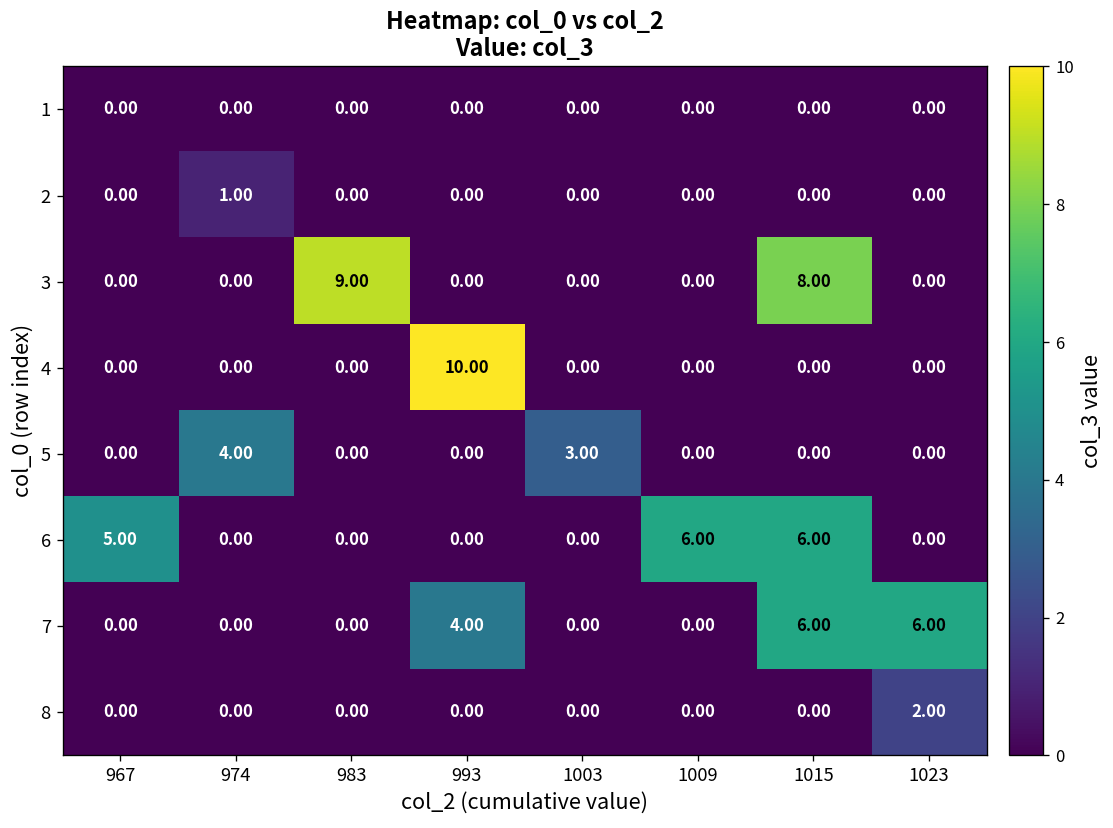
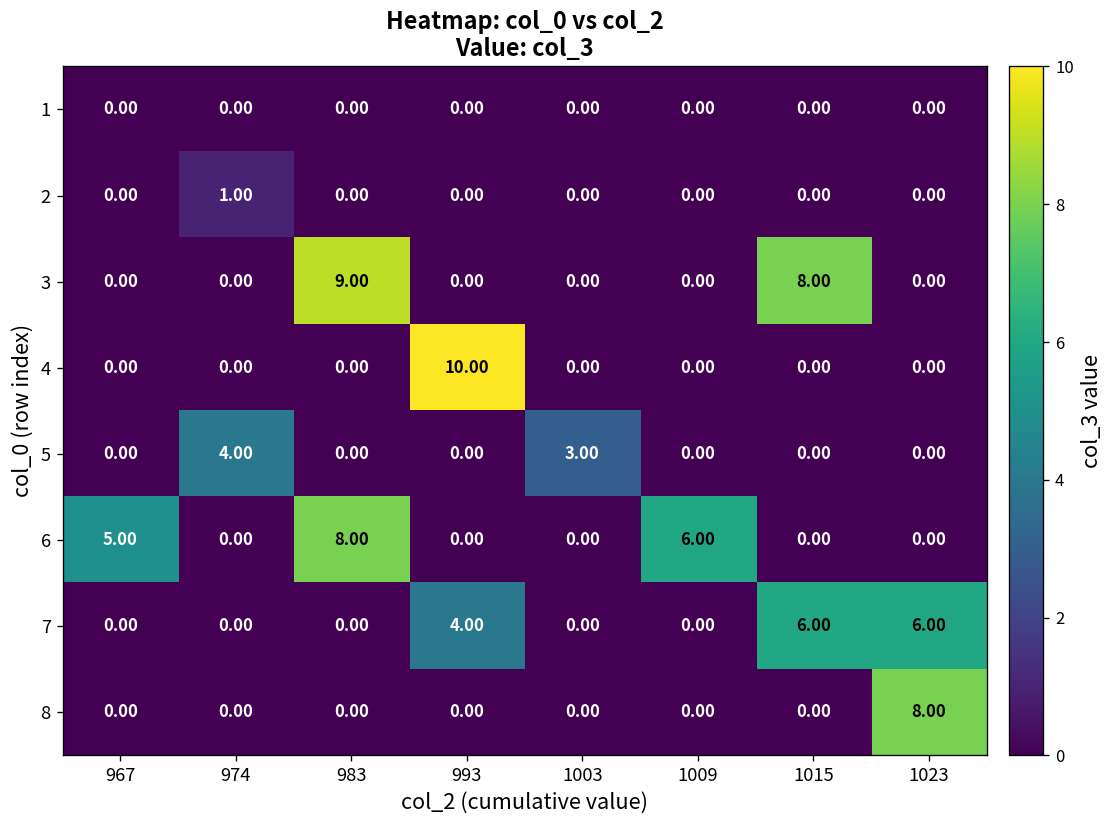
  {
    "1": {
      "967": 0.00,
      "974": 0.00,
      "983": 0.00,
      "993": 0.00,
      "1003": 0.00,
      "1009": 0.00,
      "1015": 0.00,
      "1023": 0.00
    },
    "2": {
      "967": 0.00,
      "974": 1.00,
      "983": 0.00,
      "993": 0.00,
      "1003": 0.00,
      "1009": 0.00,
      "1015": 0.00,
      "1023": 0.00
    },
    "3": {
      "967": 0.00,
      "974": 0.00,
      "983": 9.00,
      "993": 0.00,
      "1003": 0.00,
      "1009": 0.00,
      "1015": 8.00,
      "1023": 0.00
    },
    "4": {
      "967": 0.00,
      "974": 0.00,
      "983": 0.00,
      "993": 10.00,
      "1003": 0.00,
      "1009": 0.00,
      "1015": 0.00,
      "1023": 0.00
    },
    "5": {
      "967": 0.00,
      "974": 4.00,
      "983": 0.00,
      "993": 0.00,
      "1003": 3.00,
      "1009": 0.00,
      "1015": 0.00,
      "1023": 0.00
    },
    "6": {
      "967": 5.00,
      "974": 0.00,
-     "983": 0.00,
+     "983": 8.00,
      "993": 0.00,
      "1003": 0.00,
      "1009": 6.00,
-     "1015": 6.00,
+     "1015": 0.00,
      "1023": 0.00
    },
    "7": {
      "967": 0.00,
      "974": 0.00,
      "983": 0.00,
      "993": 4.00,
      "1003": 0.00,
      "1009": 0.00,
      "1015": 6.00,
      "1023": 6.00
    },
    "8": {
      "967": 0.00,
      "974": 0.00,
      "983": 0.00,
      "993": 0.00,
      "1003": 0.00,
      "1009": 0.00,
      "1015": 0.00,
-     "1023": 2.00
+     "1023": 8.00
    }
  }
